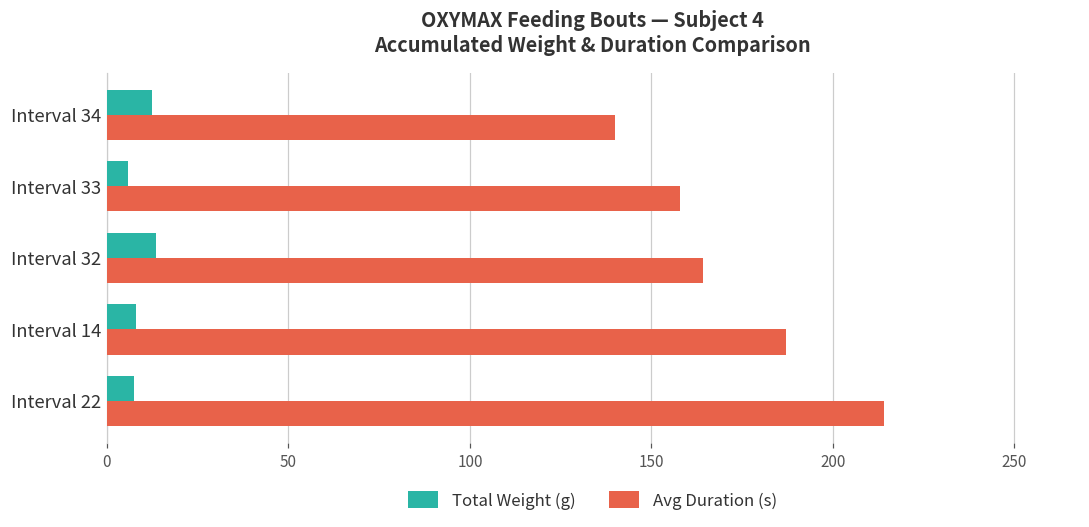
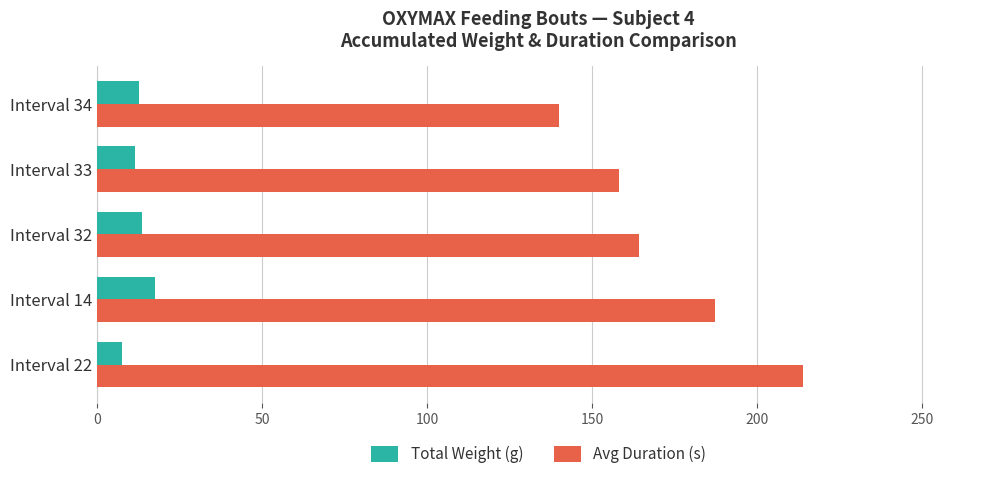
  {
    "Total Weight (g)": {
      "Interval 34": 13,
-     "Interval 33": 6,
+     "Interval 33": 11,
      "Interval 32": 13,
-     "Interval 14": 8,
+     "Interval 14": 17,
      "Interval 22": 8
    },
    "Avg Duration (s)": {
      "Interval 34": 140,
      "Interval 33": 158,
      "Interval 32": 164,
      "Interval 14": 187,
      "Interval 22": 214
    }
  }
